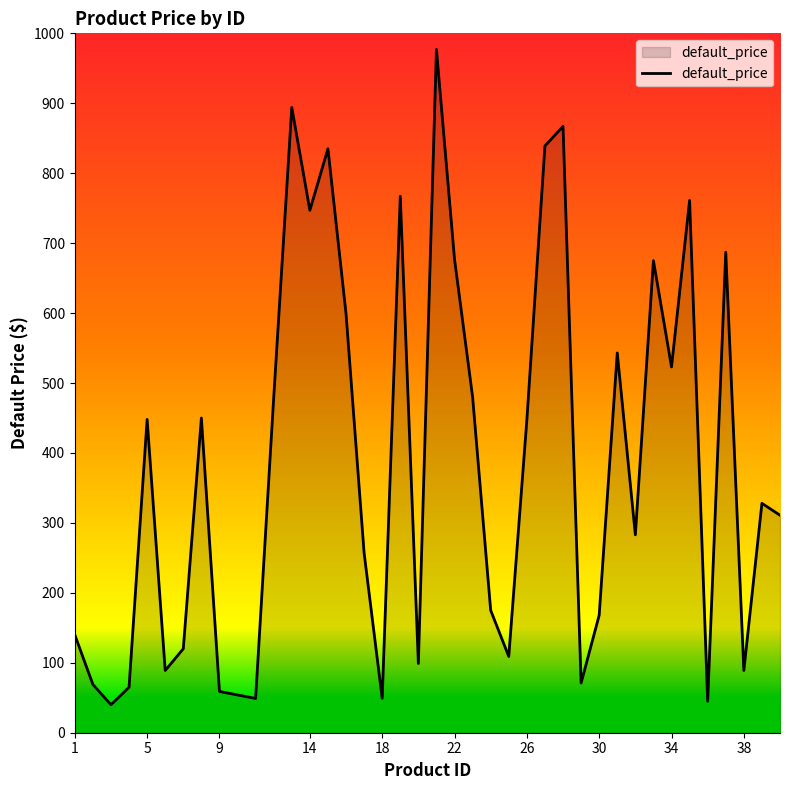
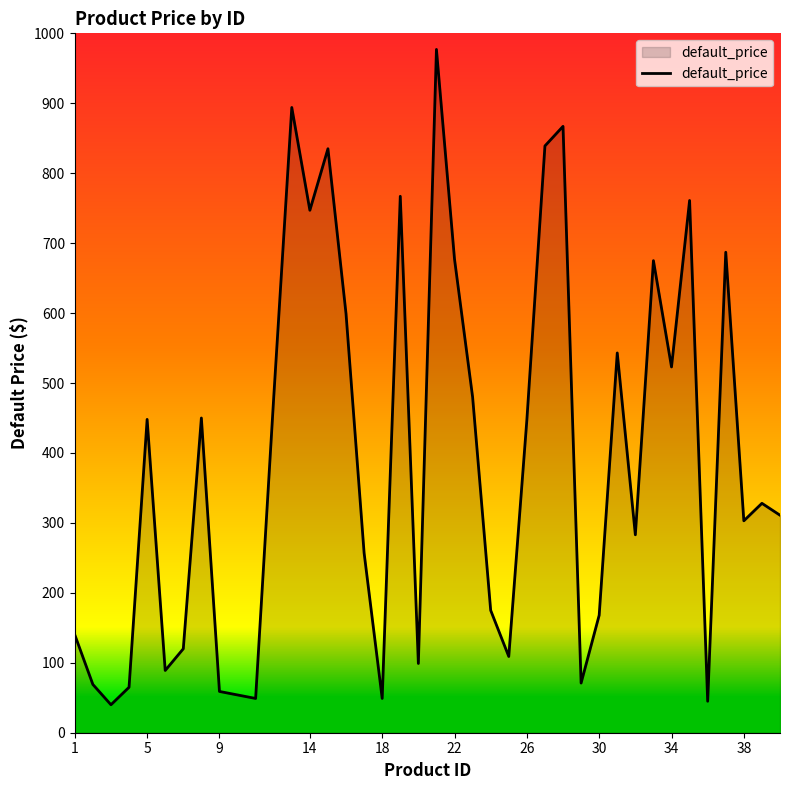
  {
    "1": 140,
    "5": 450,
    "9": 60,
    "14": 750,
    "18": 50,
    "22": 680,
    "26": 450,
    "30": 170,
    "34": 520,
-   "38": 90
+   "38": 300
  }
